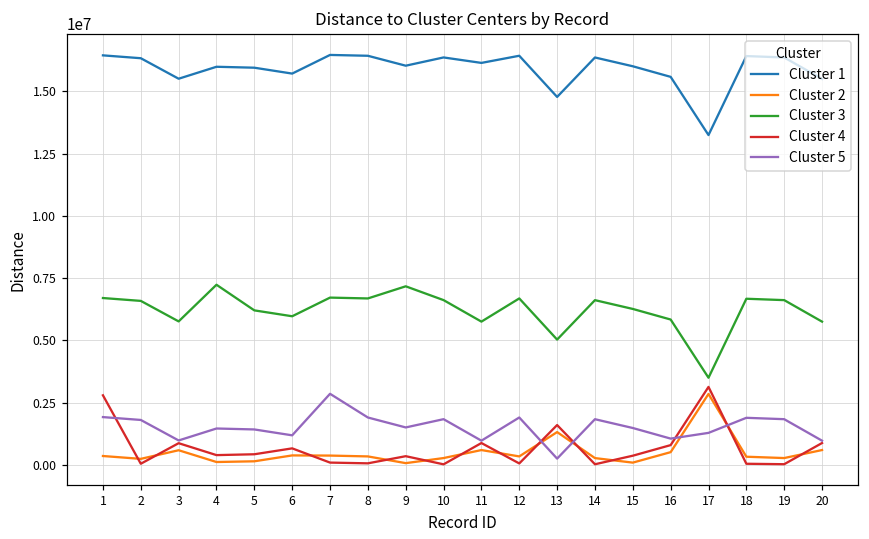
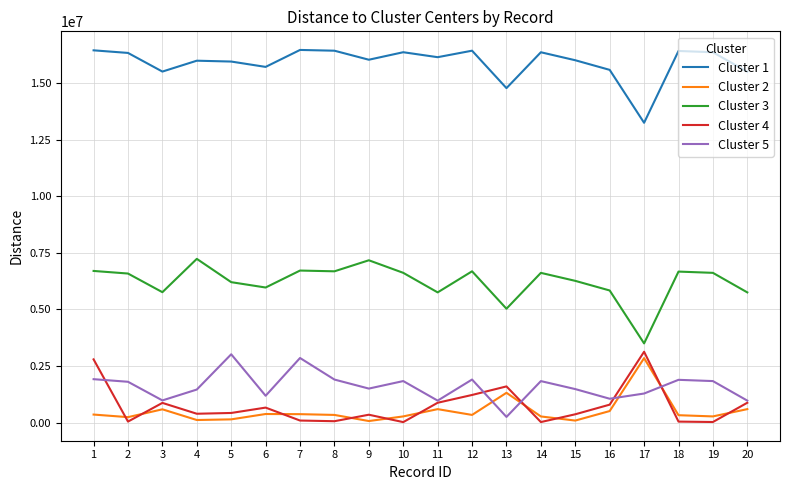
  {
    "Cluster 1": {
      "1": 16400000,
      "2": 16300000,
      "3": 15500000,
      "4": 16000000,
      "5": 16000000,
      "6": 15700000,
      "7": 16500000,
      "8": 16400000,
      "9": 16000000,
      "10": 16400000,
      "11": 16100000,
      "12": 16400000,
      "13": 14800000,
      "14": 16400000,
      "15": 16000000,
      "16": 15600000,
      "17": 13200000
    },
    "Cluster 2": {
      "1": 400000,
      "2": 200000,
      "3": 600000,
      "4": 100000,
      "5": 100000,
      "6": 400000,
      "7": 400000,
      "8": 300000,
      "9": 100000,
      "10": 300000,
      "11": 600000,
      "12": 300000,
      "13": 1300000,
      "14": 300000,
      "15": 100000,
      "16": 500000,
      "17": 2800000,
      "18": 300000,
      "19": 300000,
      "20": 600000
    },
    "Cluster 3": {
      "1": 6700000,
      "2": 6600000,
      "3": 5800000,
      "4": 7200000,
      "5": 6200000,
      "6": 6000000,
      "7": 6700000,
      "8": 6700000,
      "9": 7200000,
      "10": 6600000,
      "11": 5800000,
      "12": 6700000,
      "13": 5000000,
      "14": 6600000,
      "15": 6300000,
      "16": 5800000,
      "17": 3500000,
      "18": 6700000,
      "19": 6600000,
      "20": 5800000
    },
    "Cluster 4": {
      "1": 2800000,
      "2": 0,
      "4": 400000,
      "5": 400000,
      "6": 700000,
      "7": 100000,
      "8": 100000,
      "9": 300000,
      "10": 0,
-     "12": 100000,
+     "12": 1200000,
      "13": 1600000,
      "14": 0,
      "15": 400000,
      "16": 800000,
      "17": 3100000,
      "18": 0,
      "19": 0
    },
    "Cluster 5": {
      "1": 1900000,
      "2": 1800000,
      "4": 1500000,
-     "5": 1400000,
+     "5": 3000000,
      "6": 1200000,
      "7": 2900000,
      "8": 1900000,
      "9": 1500000,
      "10": 1800000,
      "12": 1900000,
      "13": 300000,
      "14": 1800000,
      "15": 1500000,
      "16": 1100000,
      "17": 1300000,
      "18": 1900000,
      "19": 1800000
    }
  }
